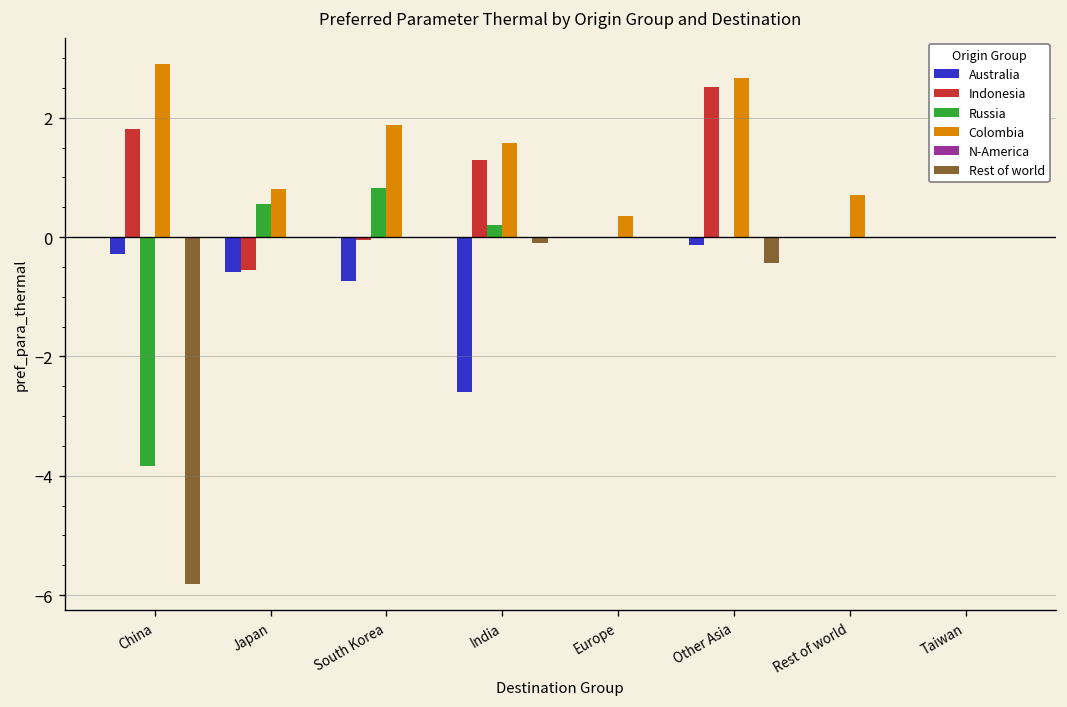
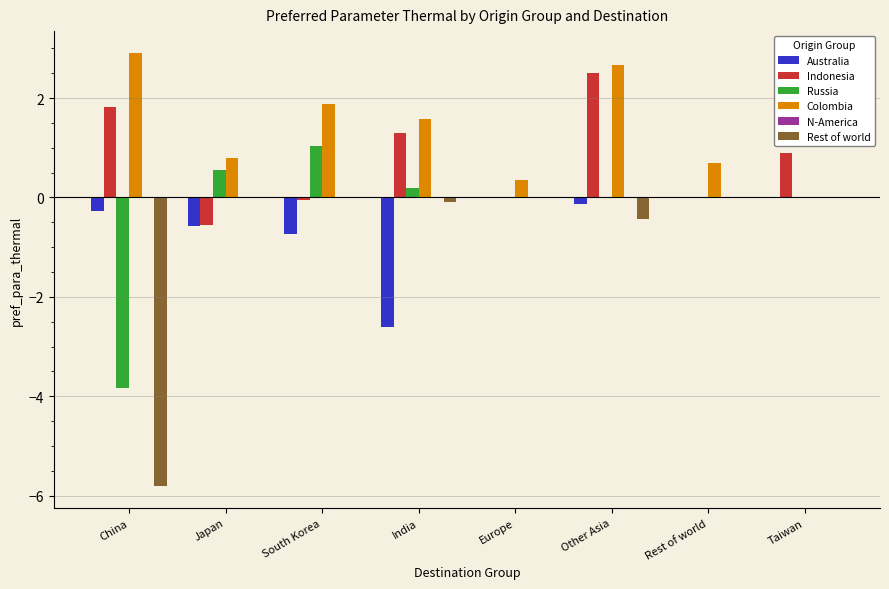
  {
    "Australia": {
      "China": -0.3,
      "Japan": -0.6,
      "South Korea": -0.7,
      "India": -2.6,
      "Europe": 0.0,
      "Other Asia": -0.1,
      "Rest of world": 0.0,
      "Taiwan": 0.0
    },
    "Indonesia": {
      "China": 1.8,
      "Japan": -0.6,
      "India": 1.3,
      "Europe": 0.0,
      "Other Asia": 2.5,
      "Rest of world": 0.0,
-     "Taiwan": 0.0
+     "Taiwan": 0.9
    },
    "Russia": {
      "China": -3.8,
      "Japan": 0.6,
-     "South Korea": 0.8,
+     "South Korea": 1.0,
      "India": 0.2,
      "Europe": 0.0,
      "Other Asia": 0.0,
      "Rest of world": 0.0,
      "Taiwan": 0.0
    },
    "Colombia": {
      "China": 2.9,
      "Japan": 0.8,
      "South Korea": 1.9,
      "India": 1.6,
      "Europe": 0.4,
      "Other Asia": 2.7,
      "Rest of world": 0.7,
      "Taiwan": 0.0
    },
    "N-America": {
      "China": 0.0,
      "Japan": 0.0,
      "South Korea": 0.0,
      "India": 0.0,
      "Europe": 0.0,
      "Other Asia": 0.0,
      "Rest of world": 0.0,
      "Taiwan": 0.0
    },
    "Rest of world": {
      "China": -5.8,
      "Japan": 0.0,
      "South Korea": 0.0,
      "India": -0.1,
      "Europe": 0.0,
      "Other Asia": -0.4,
      "Rest of world": 0.0,
      "Taiwan": 0.0
    }
  }
